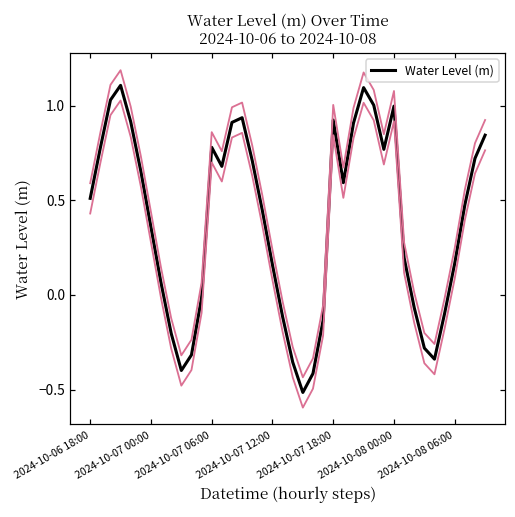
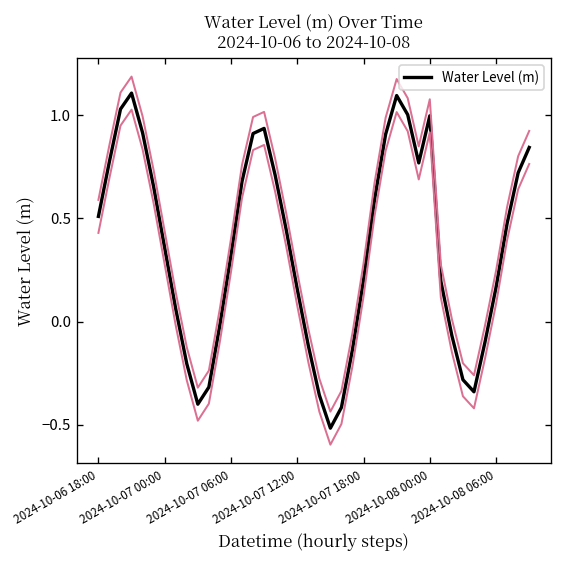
  {
    "Water Level (m)": {
      "2024-10-06 18:00": 0.51,
      "2024-10-07 00:00": 0.36,
-     "2024-10-07 06:00": 0.78,
+     "2024-10-07 06:00": 0.32,
      "2024-10-07 12:00": 0.16,
-     "2024-10-07 18:00": 0.92,
+     "2024-10-07 18:00": 0.20,
      "2024-10-08 00:00": 1.00,
      "2024-10-08 06:00": 0.17
    }
  }
